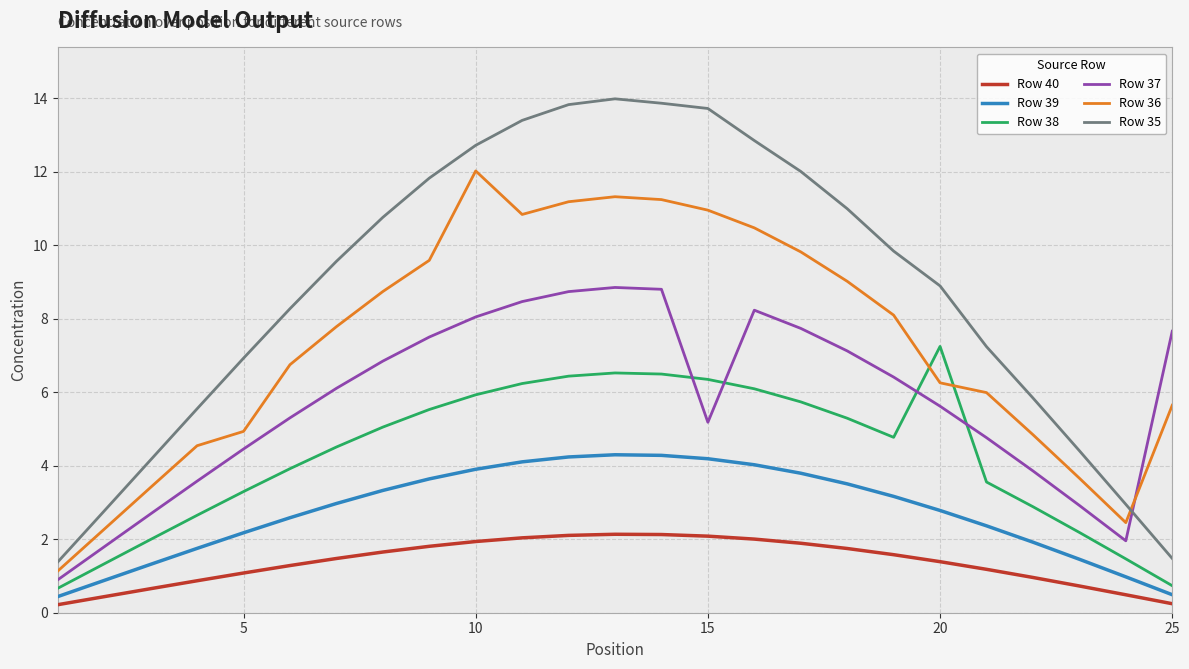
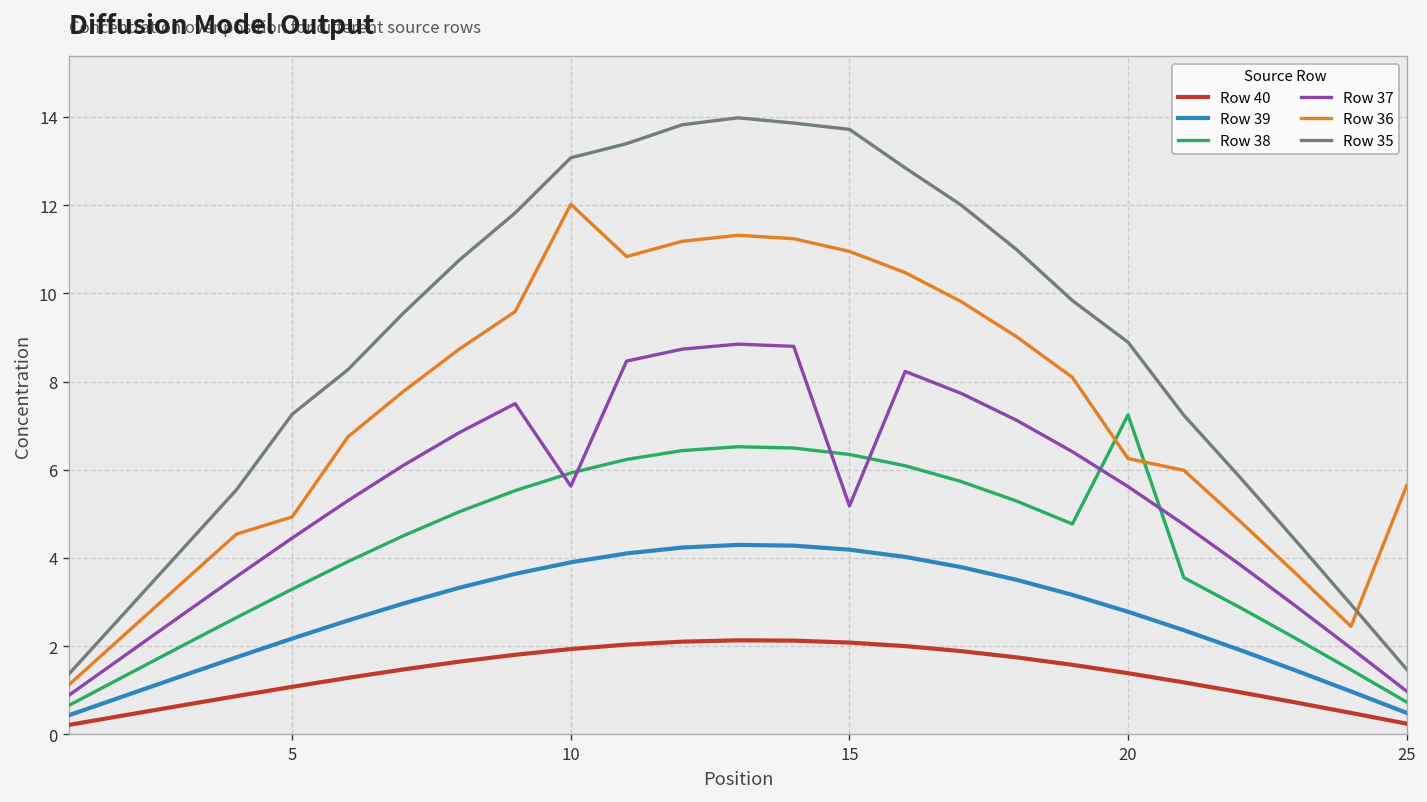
  {
    "Row 40": {
      "5": 1.1,
      "10": 1.9,
      "15": 2.1,
      "20": 1.4,
      "25": 0.2
    },
    "Row 39": {
      "5": 2.2,
      "10": 3.9,
      "15": 4.2,
      "20": 2.8,
      "25": 0.5
    },
    "Row 38": {
      "5": 3.3,
      "10": 5.9,
      "15": 6.3,
      "20": 7.2,
      "25": 0.7
    },
    "Row 37": {
      "5": 4.5,
-     "10": 8.0,
+     "10": 5.6,
      "15": 5.2,
      "20": 5.6,
-     "25": 7.7
+     "25": 1.0
    },
    "Row 36": {
      "5": 4.9,
      "10": 12.0,
      "15": 11.0,
      "20": 6.3,
      "25": 5.6
    },
    "Row 35": {
-     "5": 6.9,
-     "10": 12.7,
+     "5": 7.3,
+     "10": 13.1,
      "15": 13.7,
      "20": 8.9,
      "25": 1.5
    }
  }
